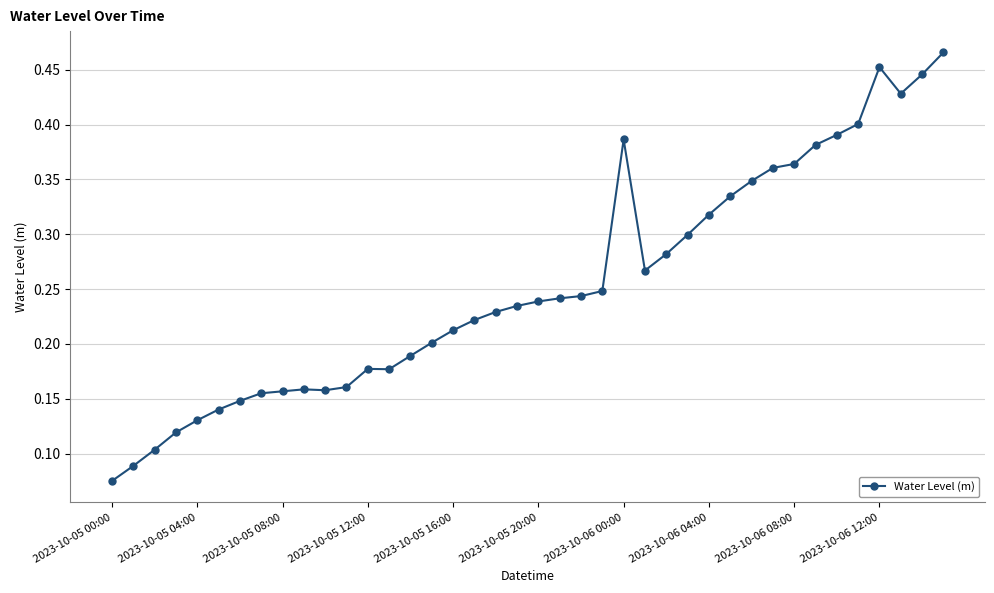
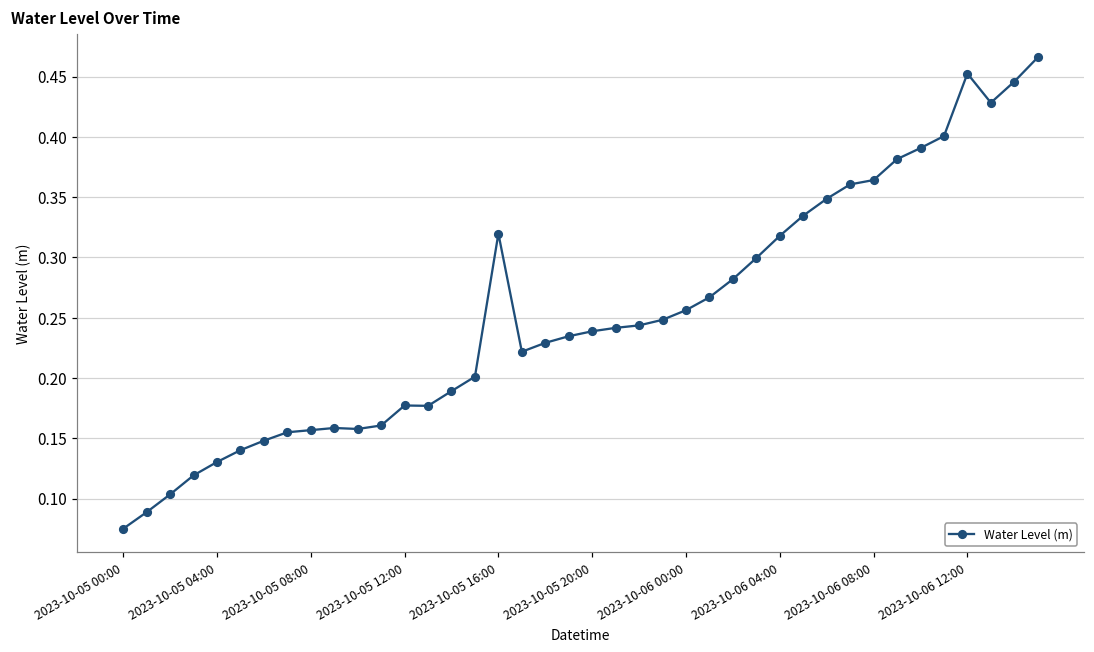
  {
    "2023-10-05 00:00": 0.075,
    "2023-10-05 04:00": 0.130,
    "2023-10-05 08:00": 0.157,
    "2023-10-05 12:00": 0.177,
-   "2023-10-05 16:00": 0.212,
+   "2023-10-05 16:00": 0.320,
    "2023-10-05 20:00": 0.239,
-   "2023-10-06 00:00": 0.386,
+   "2023-10-06 00:00": 0.256,
    "2023-10-06 04:00": 0.318,
    "2023-10-06 08:00": 0.364,
    "2023-10-06 12:00": 0.452
  }
